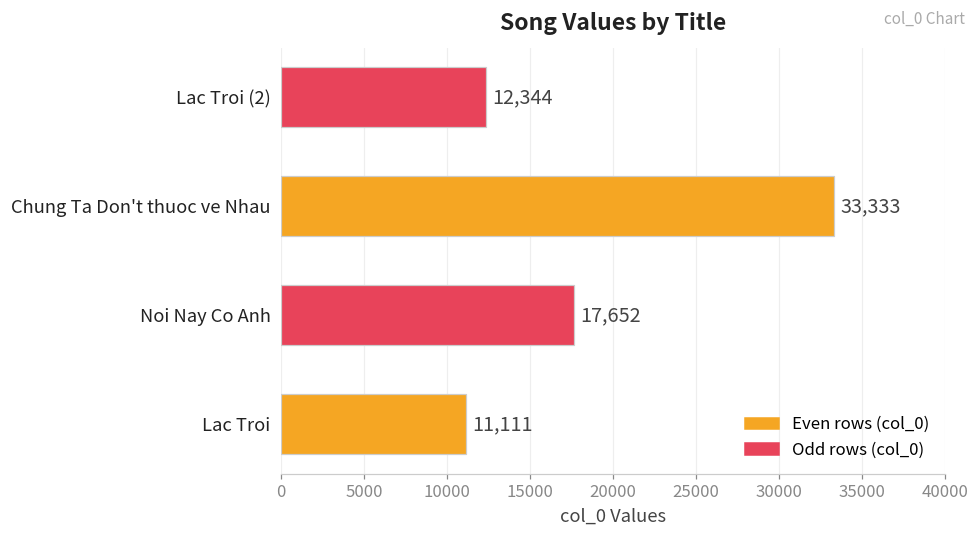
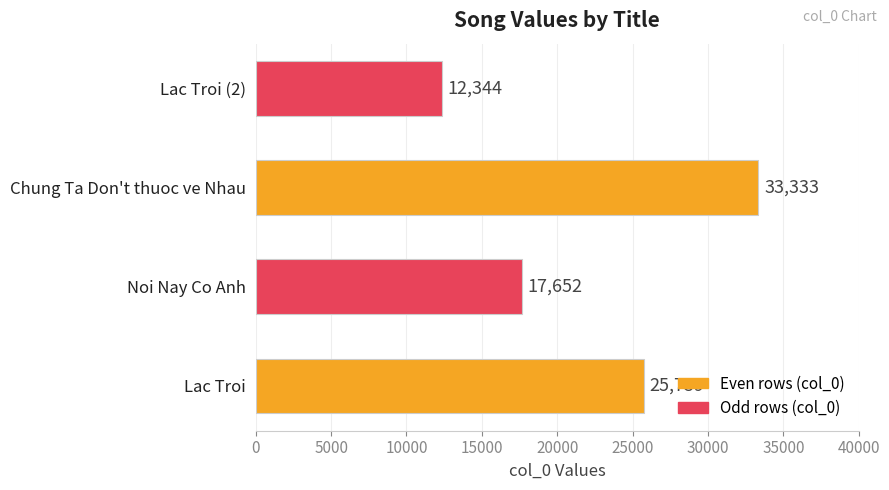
  {
    "Lac Troi (2)": "12,344",
    "Chung Ta Don't thuoc ve Nhau": "33,333",
    "Noi Nay Co Anh": "17,652",
-   "Lac Troi": "11,111"
+   "Lac Troi": "25,739"
  }
